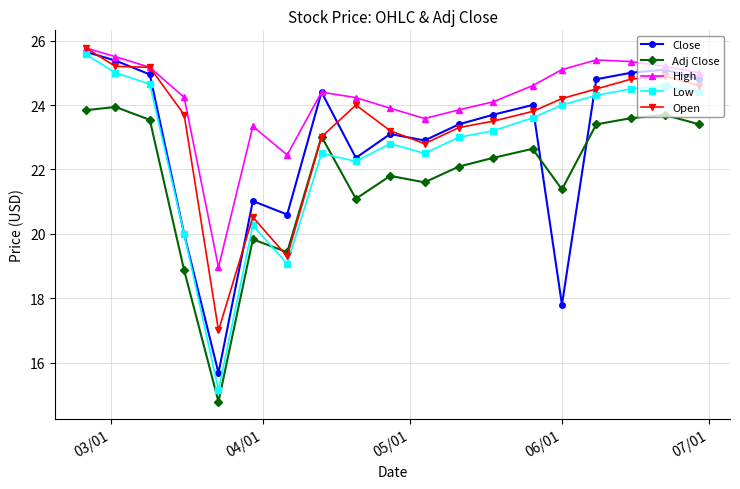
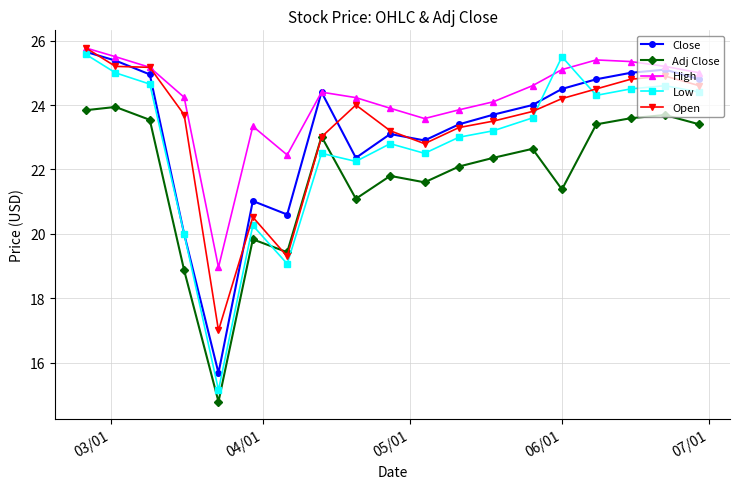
  {
    "Close": {
-     "06/01": 17.8
+     "06/01": 24.5
    },
    "Adj Close": {
      "06/01": 21.4
    },
    "High": {
      "06/01": 25.1
    },
    "Low": {
-     "06/01": 24.0
+     "06/01": 25.5
    },
    "Open": {
      "06/01": 24.2
    }
  }
